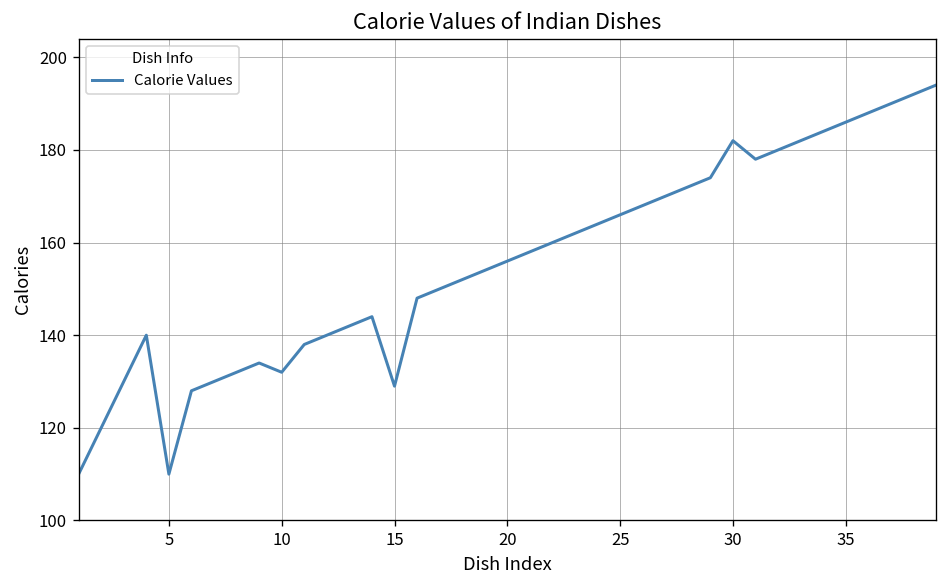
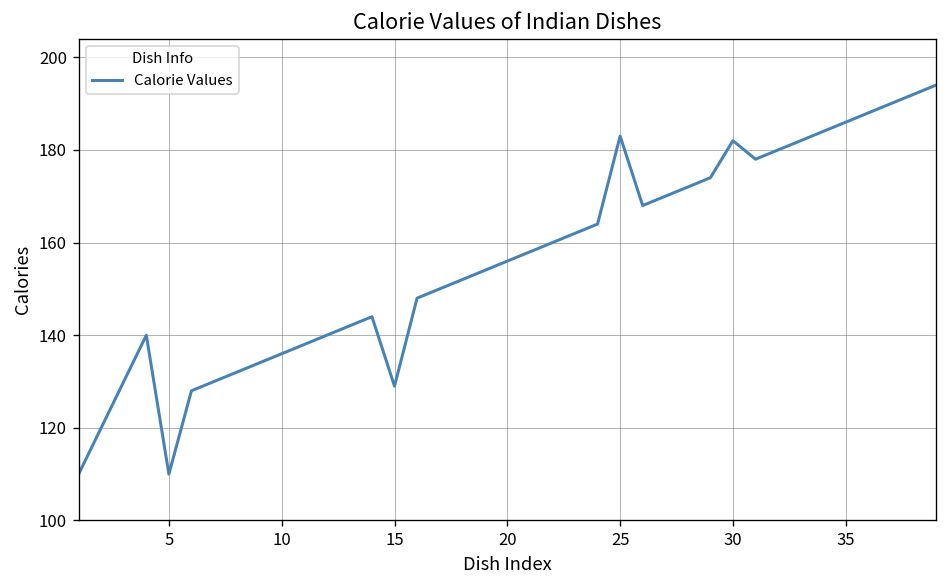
  {
    "5": 110,
-   "10": 132,
+   "10": 136,
    "15": 129,
    "20": 156,
-   "25": 166,
+   "25": 183,
    "30": 182,
    "35": 186
  }
